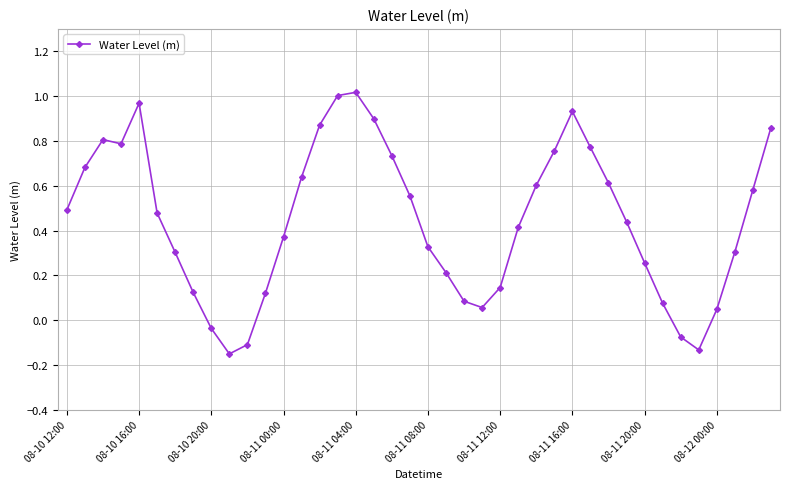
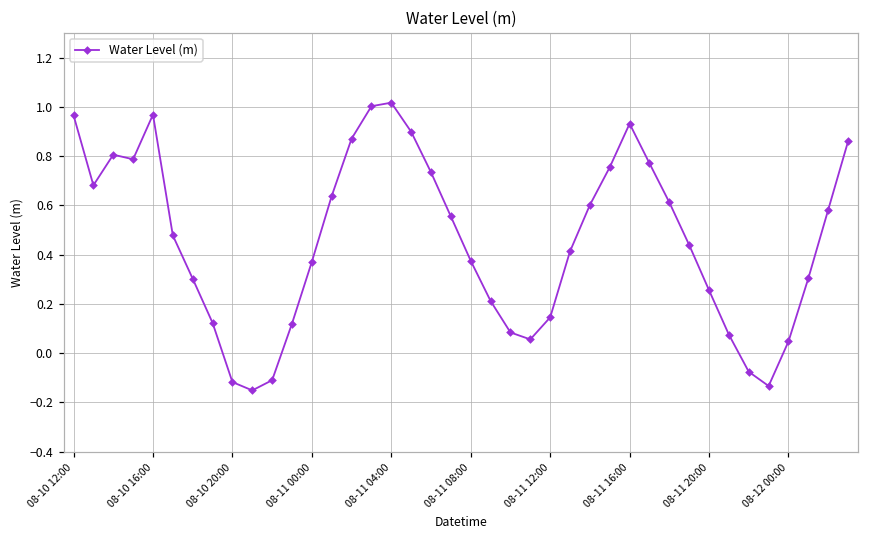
  {
-   "08-10 12:00": 0.49,
+   "08-10 12:00": 0.97,
    "08-10 16:00": 0.97,
-   "08-10 20:00": -0.04,
+   "08-10 20:00": -0.12,
    "08-11 00:00": 0.37,
    "08-11 04:00": 1.02,
-   "08-11 08:00": 0.33,
+   "08-11 08:00": 0.38,
    "08-11 12:00": 0.15,
    "08-11 16:00": 0.93,
    "08-11 20:00": 0.26,
    "08-12 00:00": 0.05
  }
